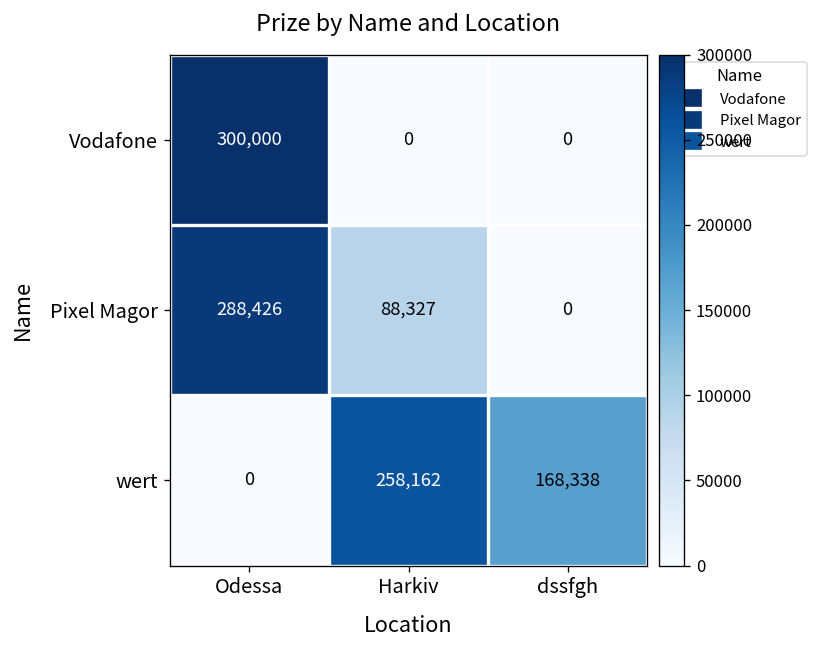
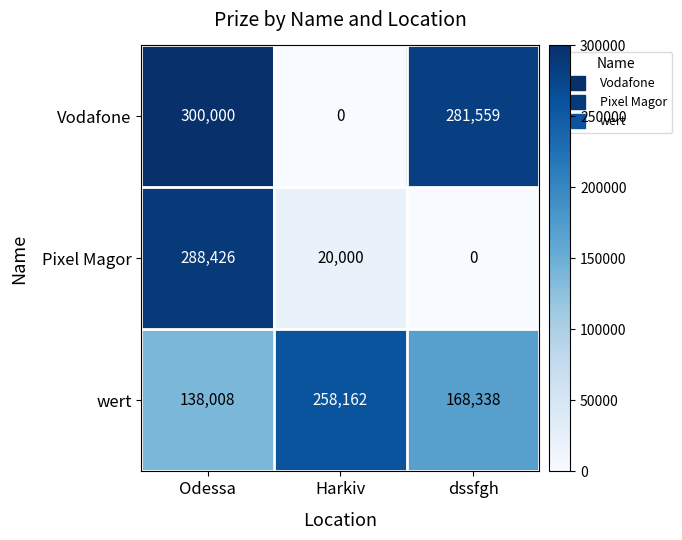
  {
    "Vodafone": {
      "Odessa": "300,000",
      "Harkiv": "0",
-     "dssfgh": "0"
+     "dssfgh": "281,559"
    },
    "Pixel Magor": {
      "Odessa": "288,426",
-     "Harkiv": "88,327",
+     "Harkiv": "20,000",
      "dssfgh": "0"
    },
    "wert": {
-     "Odessa": "0",
+     "Odessa": "138,008",
      "Harkiv": "258,162",
      "dssfgh": "168,338"
    }
  }
